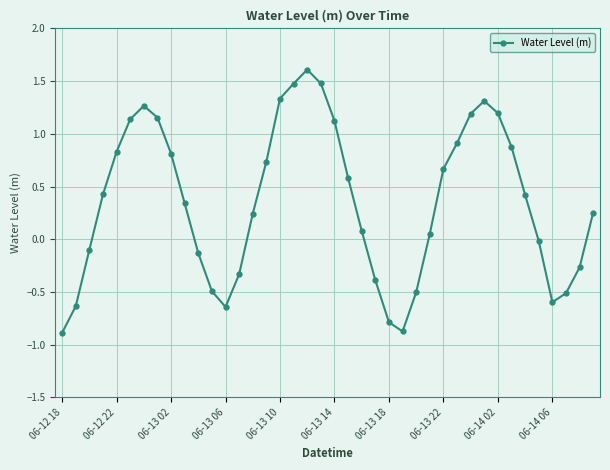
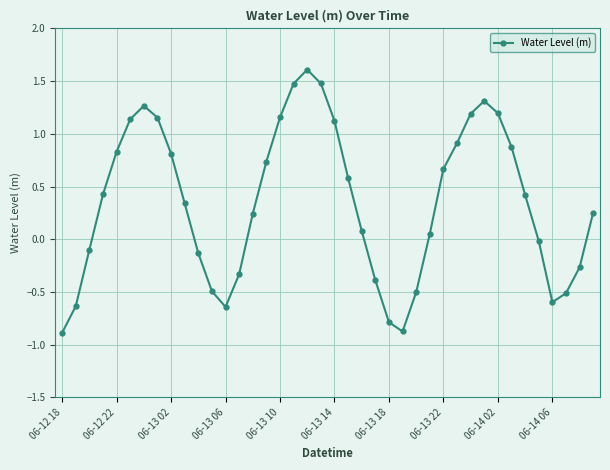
  {
    "06-12 18": -0.89,
    "06-12 22": 0.83,
    "06-13 02": 0.81,
    "06-13 06": -0.64,
-   "06-13 10": 1.33,
+   "06-13 10": 1.15,
    "06-13 14": 1.12,
    "06-13 18": -0.79,
    "06-13 22": 0.67,
    "06-14 02": 1.20,
    "06-14 06": -0.60
  }
